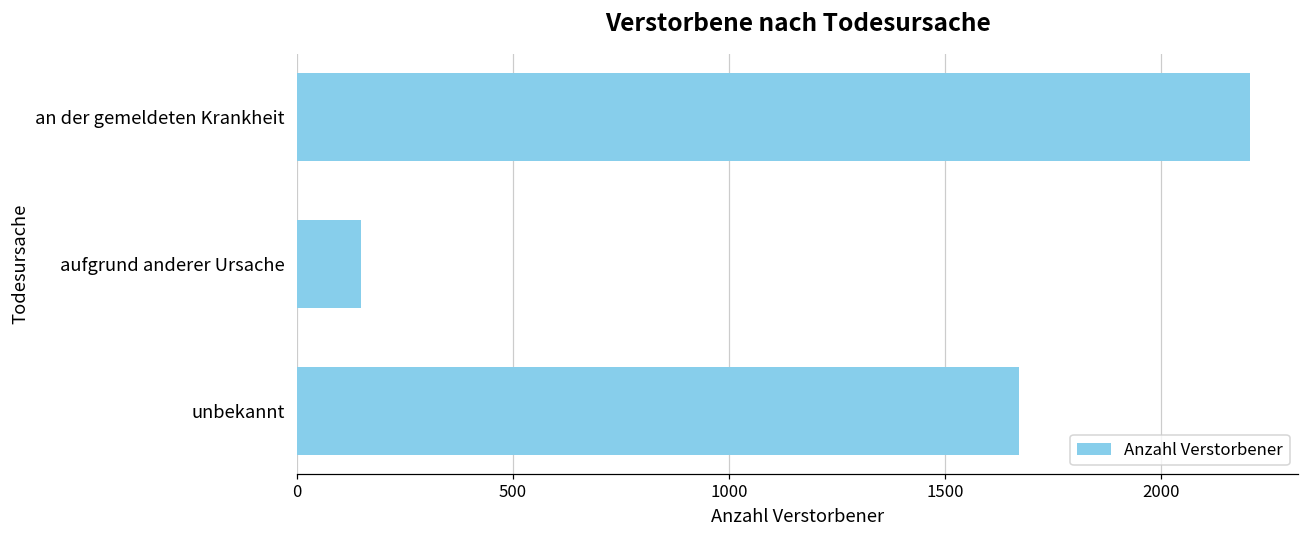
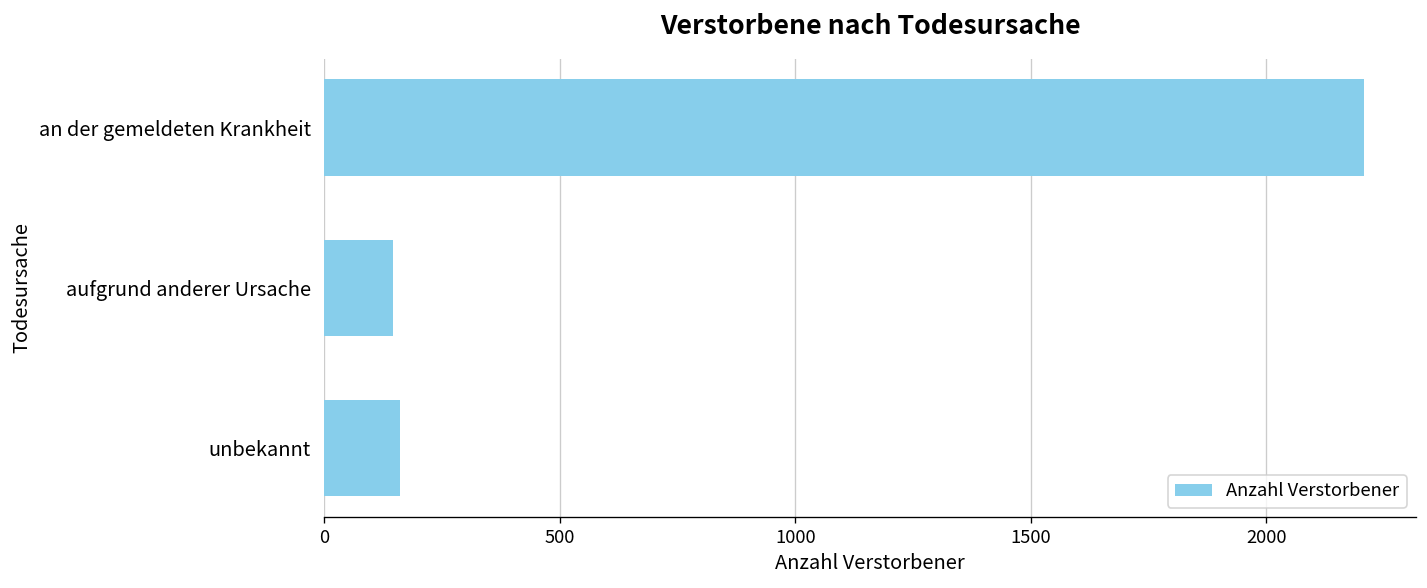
  {
    "an der gemeldeten Krankheit": 2210,
    "aufgrund anderer Ursache": 150,
-   "unbekannt": 1670
+   "unbekannt": 160
  }
